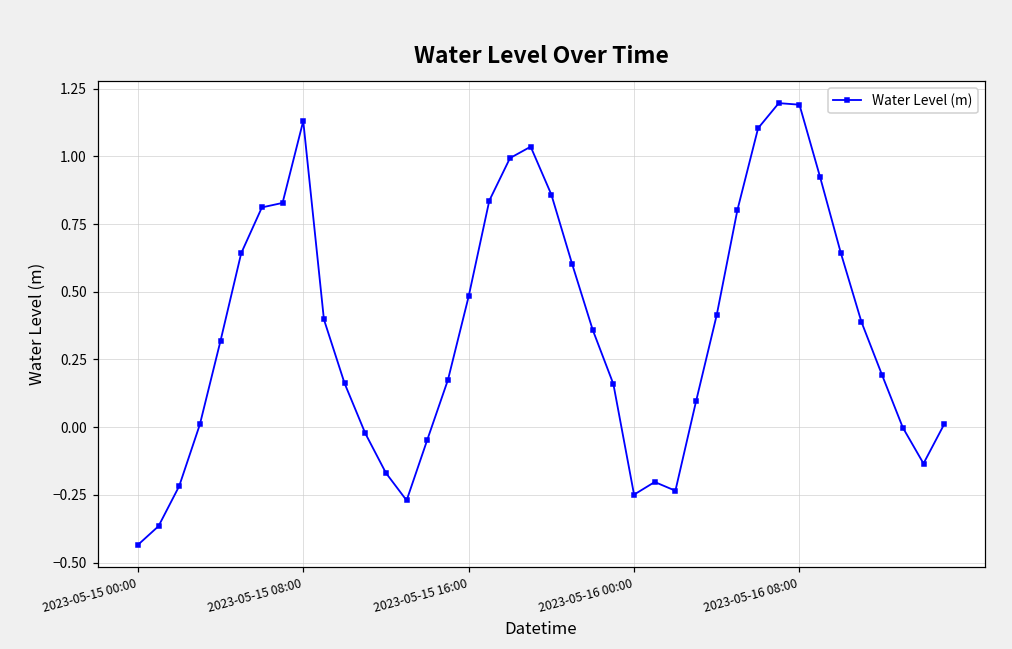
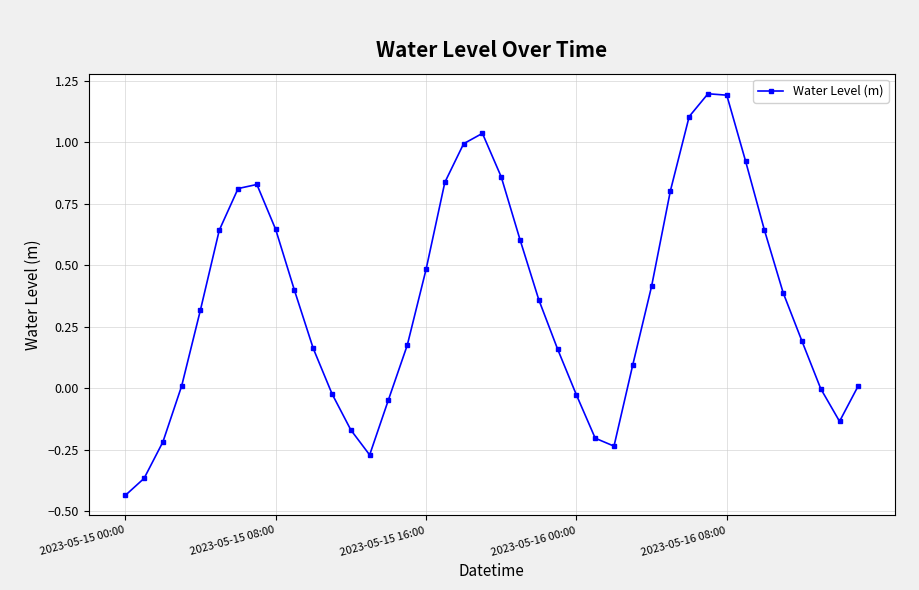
  {
    "2023-05-15 00:00": -0.44,
-   "2023-05-15 08:00": 1.13,
+   "2023-05-15 08:00": 0.65,
    "2023-05-15 16:00": 0.48,
-   "2023-05-16 00:00": -0.25,
+   "2023-05-16 00:00": -0.03,
    "2023-05-16 08:00": 1.19
  }
